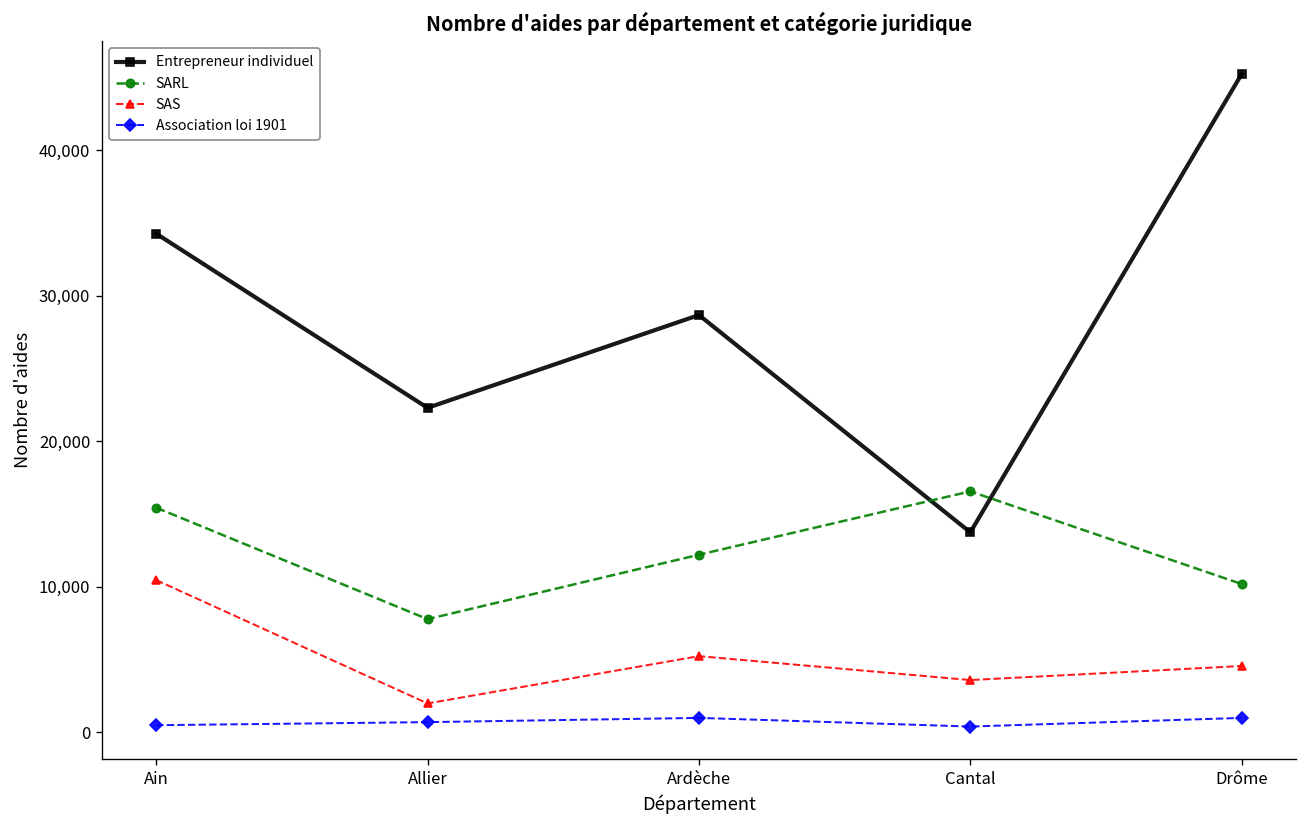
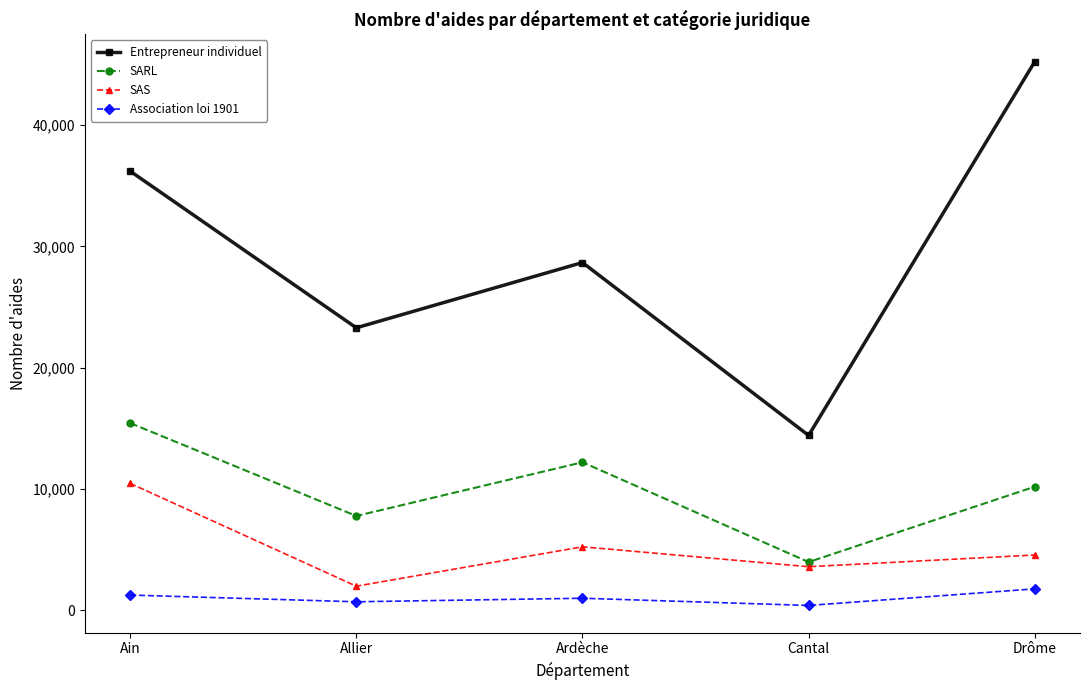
  {
    "Entrepreneur individuel": {
-     "Ain": "34,300",
-     "Allier": "22,300",
+     "Ain": "36,200",
+     "Allier": "23,300",
      "Ardèche": "28,700",
-     "Cantal": "13,700",
+     "Cantal": "14,400",
      "Drôme": "45,200"
    },
    "SARL": {
      "Ain": "15,400",
      "Allier": "7,800",
      "Ardèche": "12,200",
-     "Cantal": "16,600",
+     "Cantal": "4,000",
      "Drôme": "10,200"
    },
    "SAS": {
      "Ain": "10,500",
      "Allier": "2,000",
      "Ardèche": "5,200",
      "Cantal": "3,600",
      "Drôme": "4,600"
    },
    "Association loi 1901": {
-     "Ain": "500",
+     "Ain": "1,300",
      "Allier": "700",
      "Ardèche": "1,000",
      "Cantal": "400",
-     "Drôme": "1,000"
+     "Drôme": "1,800"
    }
  }
